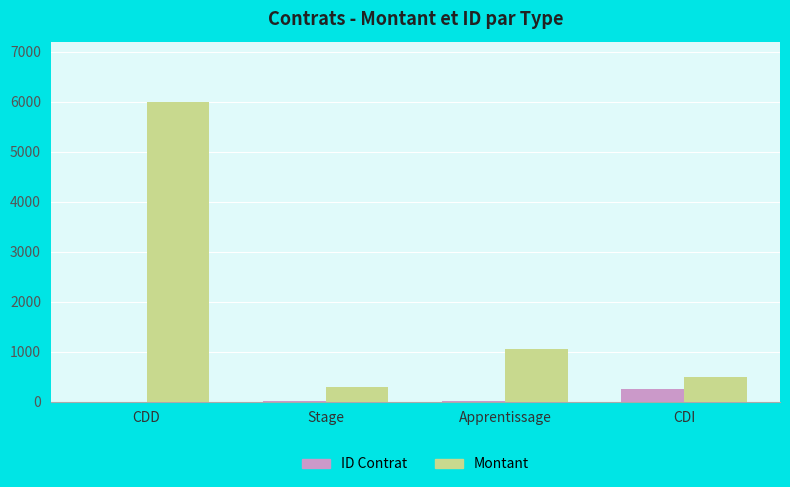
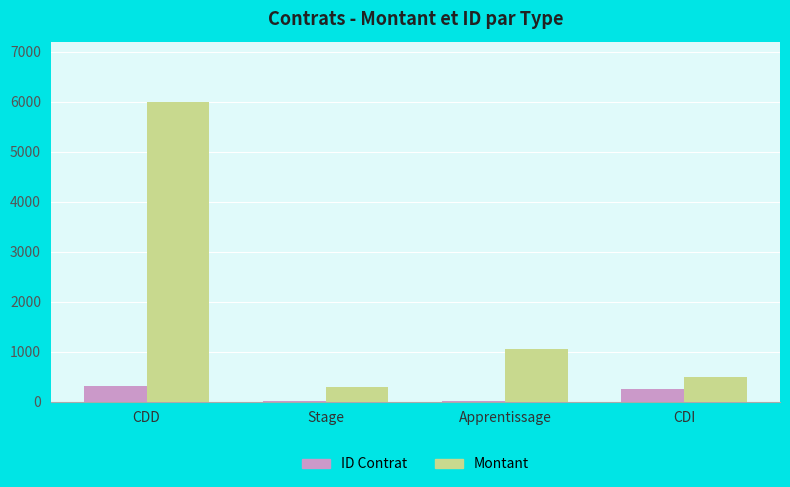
  {
    "ID Contrat": {
-     "CDD": 0,
+     "CDD": 300,
      "CDI": 200
    },
    "Montant": {
      "CDD": 6000,
      "Stage": 300,
      "Apprentissage": 1100,
      "CDI": 500
    }
  }
